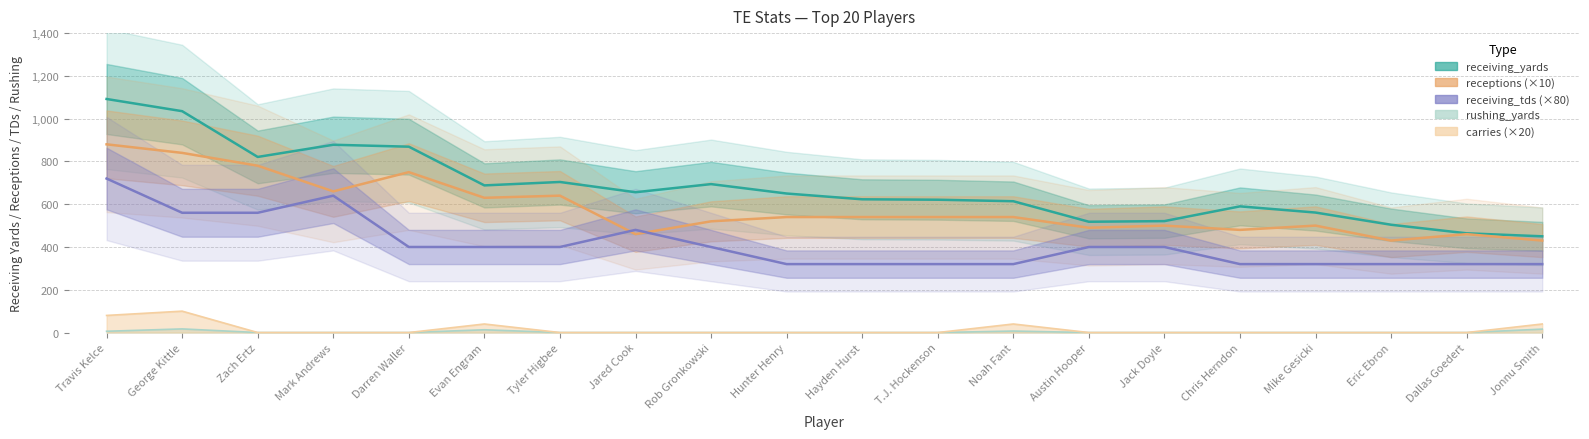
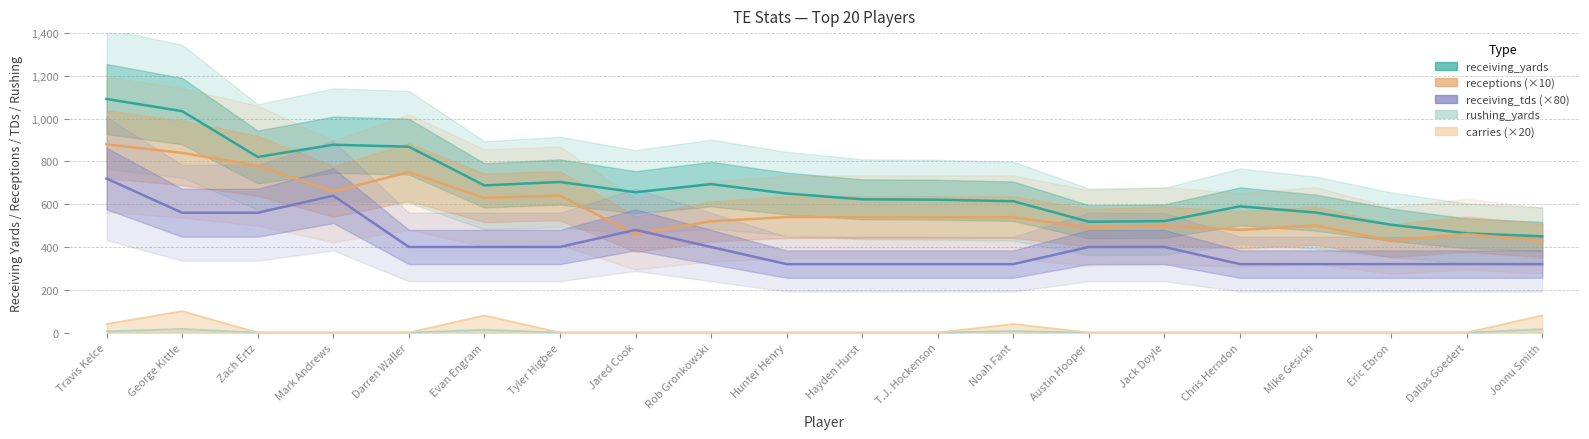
  {
    "carries (×20)": {
-     "Travis Kelce": 80,
+     "Travis Kelce": 40,
      "George Kittle": 100,
-     "Evan Engram": 40,
+     "Evan Engram": 80,
      "Noah Fant": 40,
-     "Jonnu Smith": 40
+     "Jonnu Smith": 80
    }
  }
